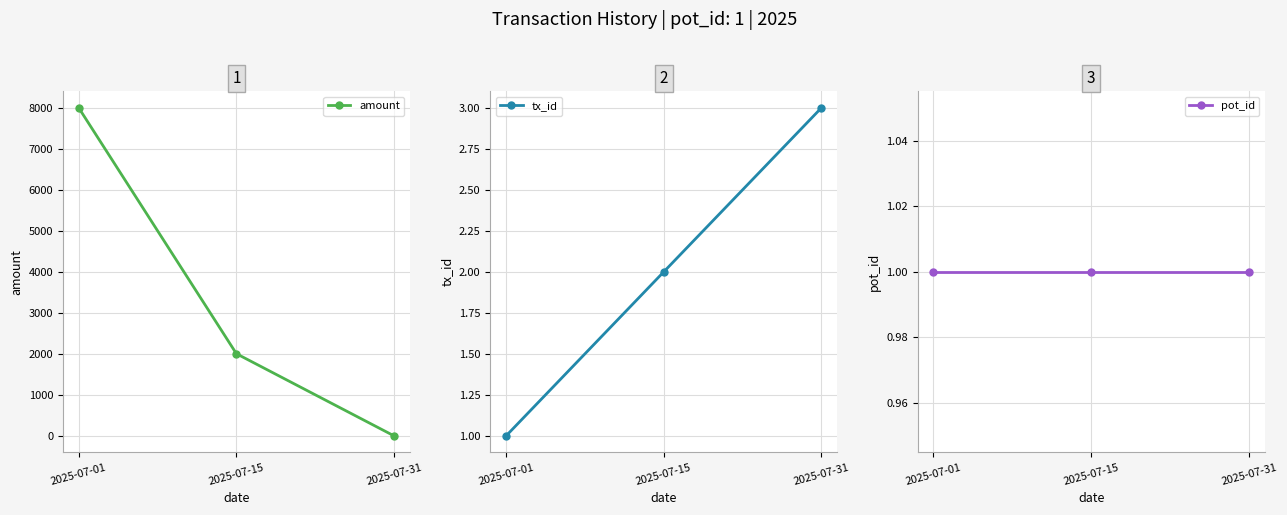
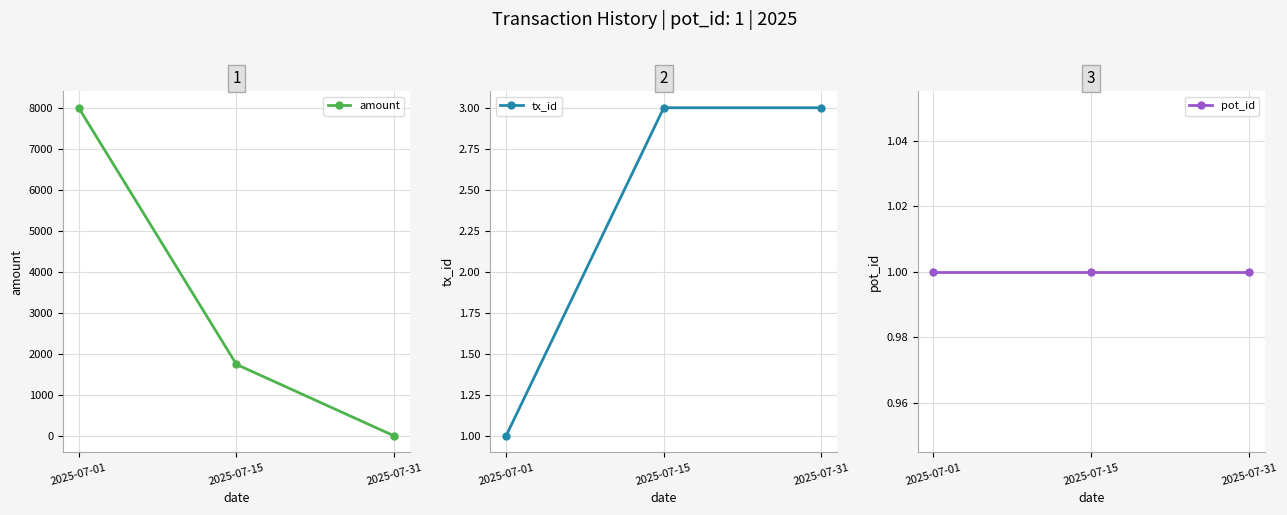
  {
    "1": {
      "2025-07-01": 8000,
-     "2025-07-15": 2000,
+     "2025-07-15": 1700,
      "2025-07-31": 0
    },
    "2": {
      "2025-07-01": 1,
-     "2025-07-15": 2,
+     "2025-07-15": 3,
      "2025-07-31": 3
    },
    "3": {
      "2025-07-01": 1.000,
      "2025-07-15": 1.000,
      "2025-07-31": 1.000
    }
  }
